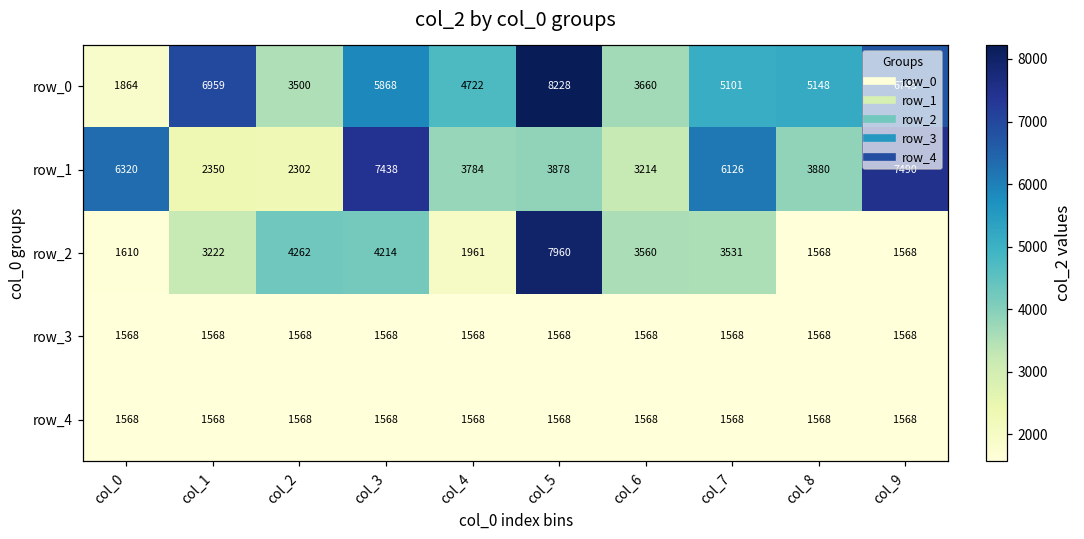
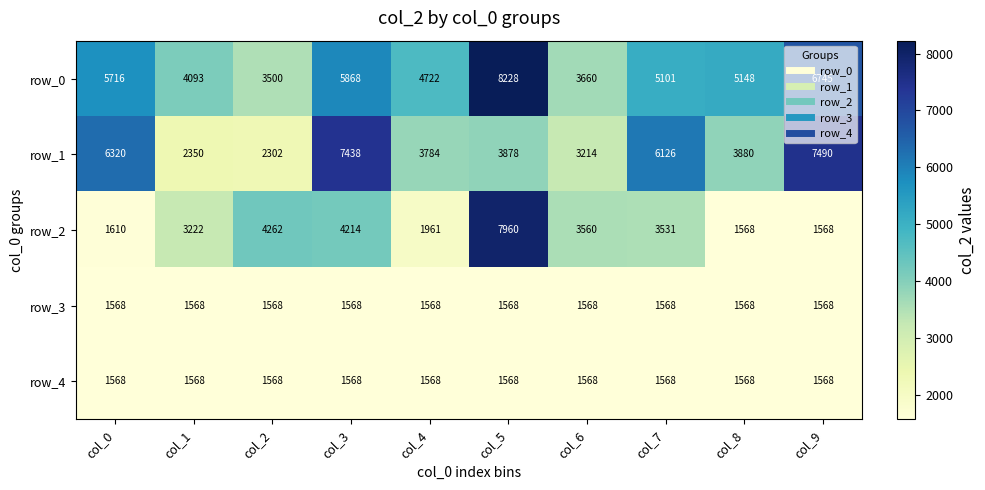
  {
    "row_0": {
-     "col_0": 1864,
-     "col_1": 6959,
+     "col_0": 5716,
+     "col_1": 4093,
      "col_2": 3500,
      "col_3": 5868,
      "col_4": 4722,
      "col_5": 8228,
      "col_6": 3660,
      "col_7": 5101,
      "col_8": 5148
    },
    "row_1": {
      "col_0": 6320,
      "col_1": 2350,
      "col_2": 2302,
      "col_3": 7438,
      "col_4": 3784,
      "col_5": 3878,
      "col_6": 3214,
      "col_7": 6126,
      "col_8": 3880,
      "col_9": 7490
    },
    "row_2": {
      "col_0": 1610,
      "col_1": 3222,
      "col_2": 4262,
      "col_3": 4214,
      "col_4": 1961,
      "col_5": 7960,
      "col_6": 3560,
      "col_7": 3531,
      "col_8": 1568,
      "col_9": 1568
    },
    "row_3": {
      "col_0": 1568,
      "col_1": 1568,
      "col_2": 1568,
      "col_3": 1568,
      "col_4": 1568,
      "col_5": 1568,
      "col_6": 1568,
      "col_7": 1568,
      "col_8": 1568,
      "col_9": 1568
    },
    "row_4": {
      "col_0": 1568,
      "col_1": 1568,
      "col_2": 1568,
      "col_3": 1568,
      "col_4": 1568,
      "col_5": 1568,
      "col_6": 1568,
      "col_7": 1568,
      "col_8": 1568,
      "col_9": 1568
    }
  }
